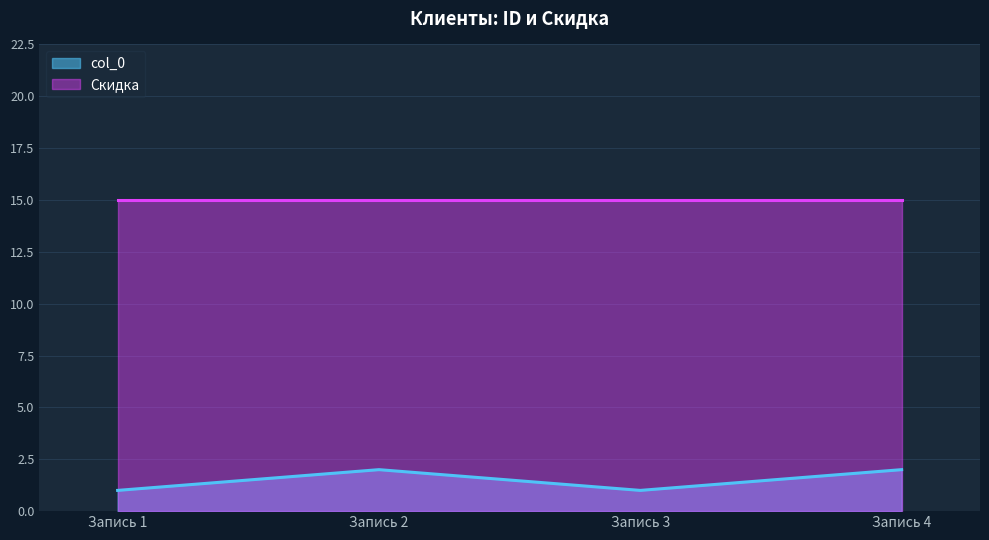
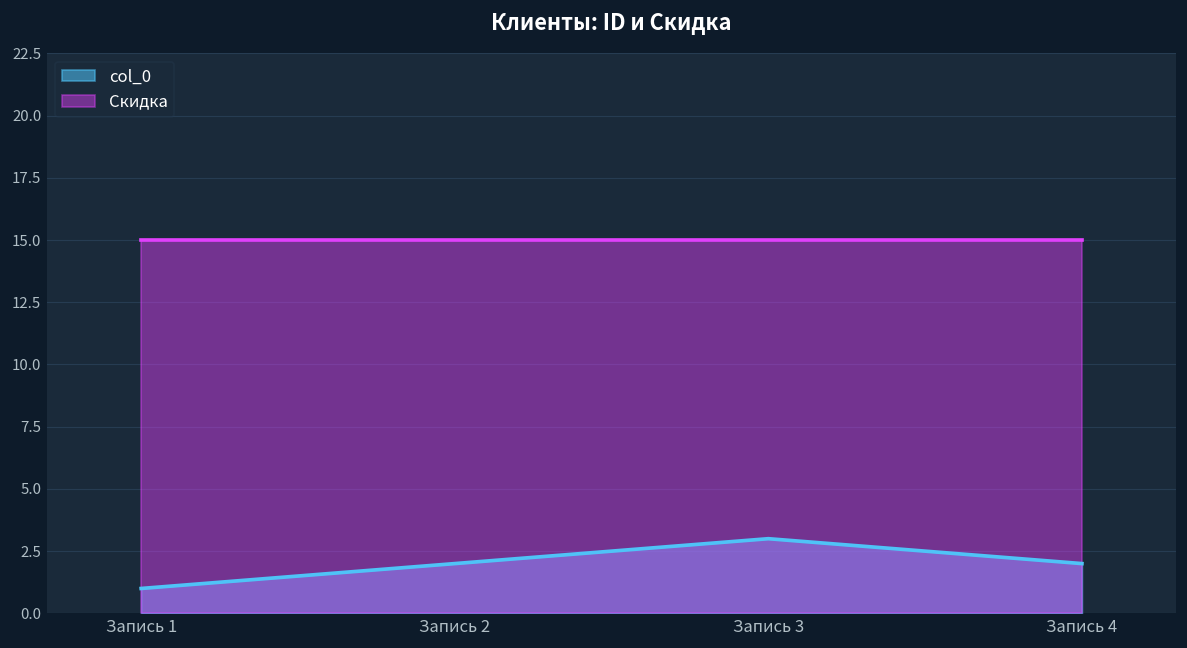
  {
    "col_0": {
      "Запись 1": 1,
      "Запись 2": 2,
-     "Запись 3": 1,
+     "Запись 3": 3,
      "Запись 4": 2
    },
    "Скидка": {
      "Запись 1": 15,
      "Запись 2": 15,
      "Запись 3": 15,
      "Запись 4": 15
    }
  }
